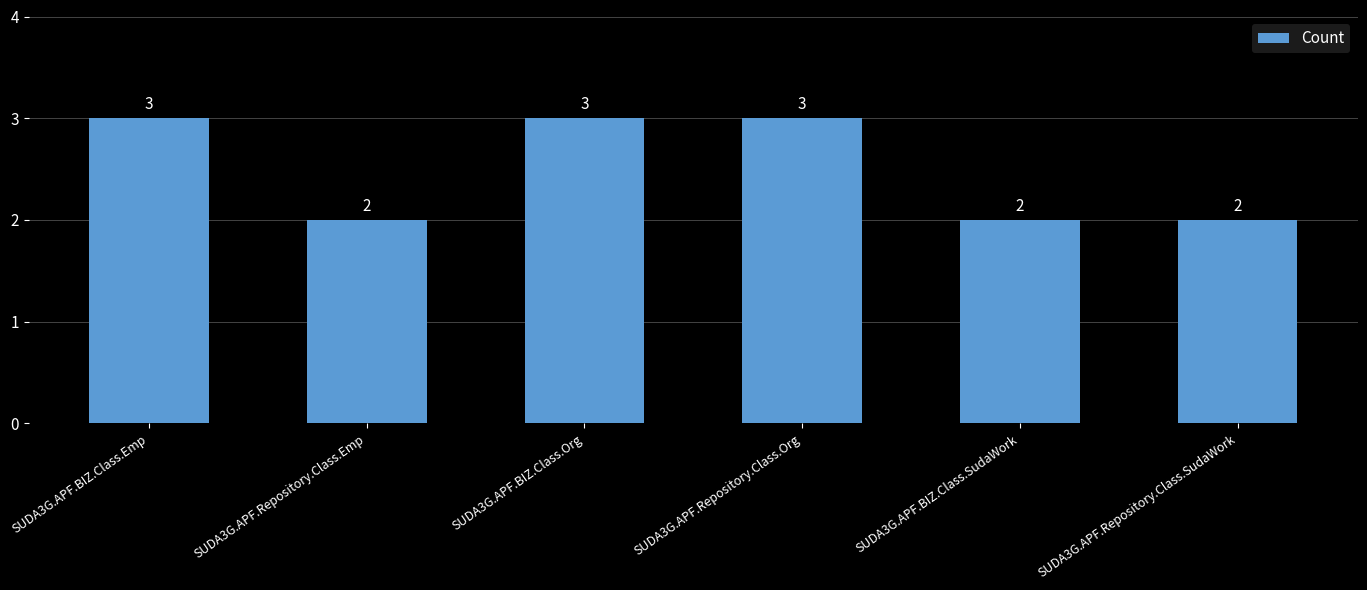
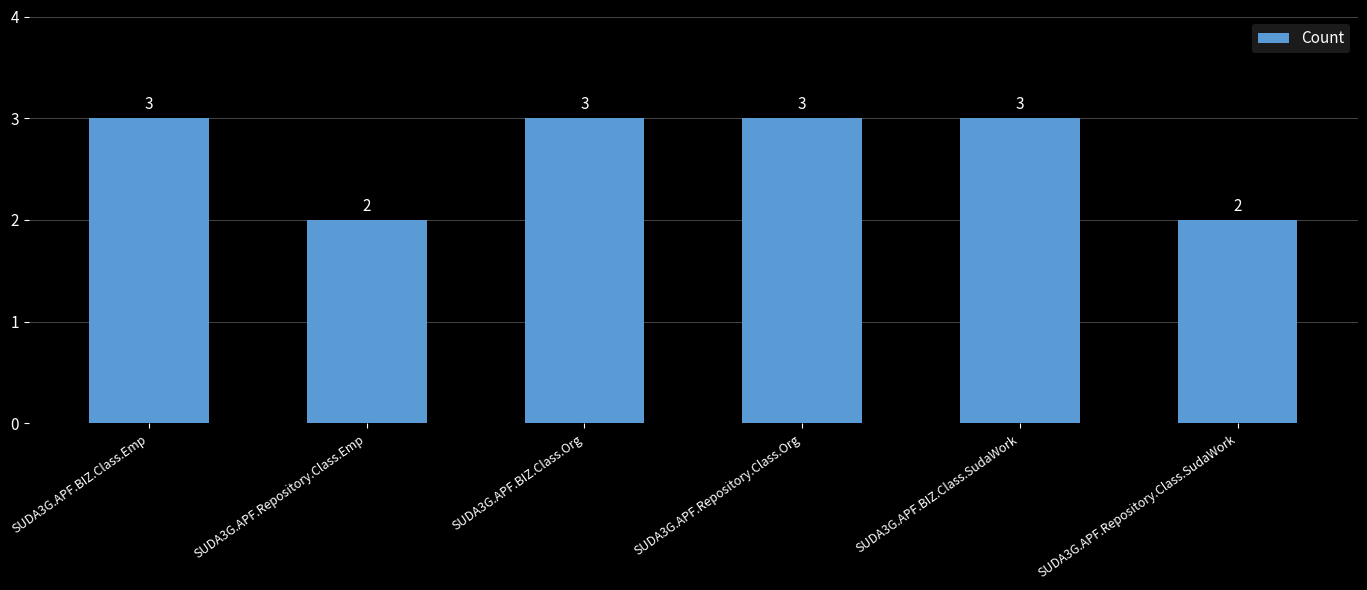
  {
    "SUDA3G.APF.BIZ.Class.Emp": 3,
    "SUDA3G.APF.Repository.Class.Emp": 2,
    "SUDA3G.APF.BIZ.Class.Org": 3,
    "SUDA3G.APF.Repository.Class.Org": 3,
-   "SUDA3G.APF.BIZ.Class.SudaWork": 2,
+   "SUDA3G.APF.BIZ.Class.SudaWork": 3,
    "SUDA3G.APF.Repository.Class.SudaWork": 2
  }
